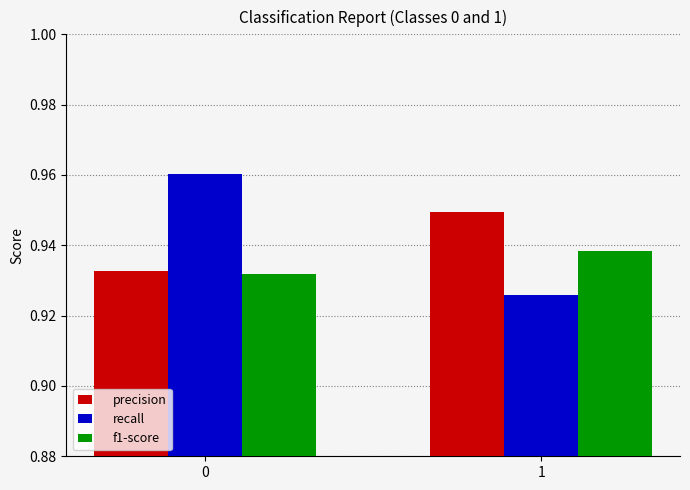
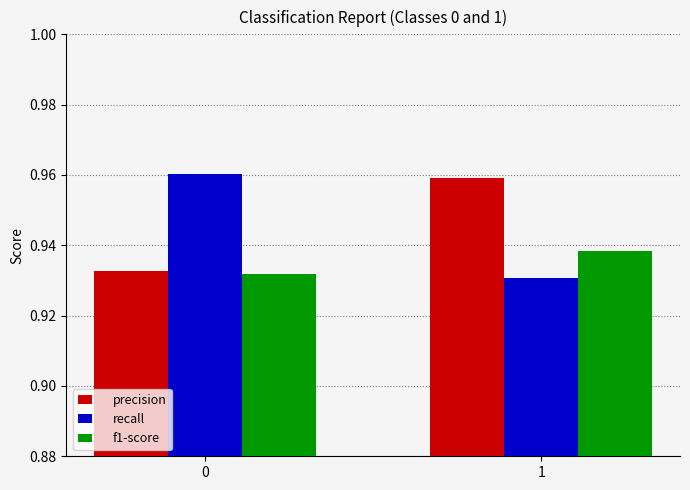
  {
    "precision": {
      "0": 0.933,
-     "1": 0.950
+     "1": 0.959
    },
    "recall": {
      "0": 0.960,
-     "1": 0.926
+     "1": 0.931
    },
    "f1-score": {
      "0": 0.932,
      "1": 0.938
    }
  }
